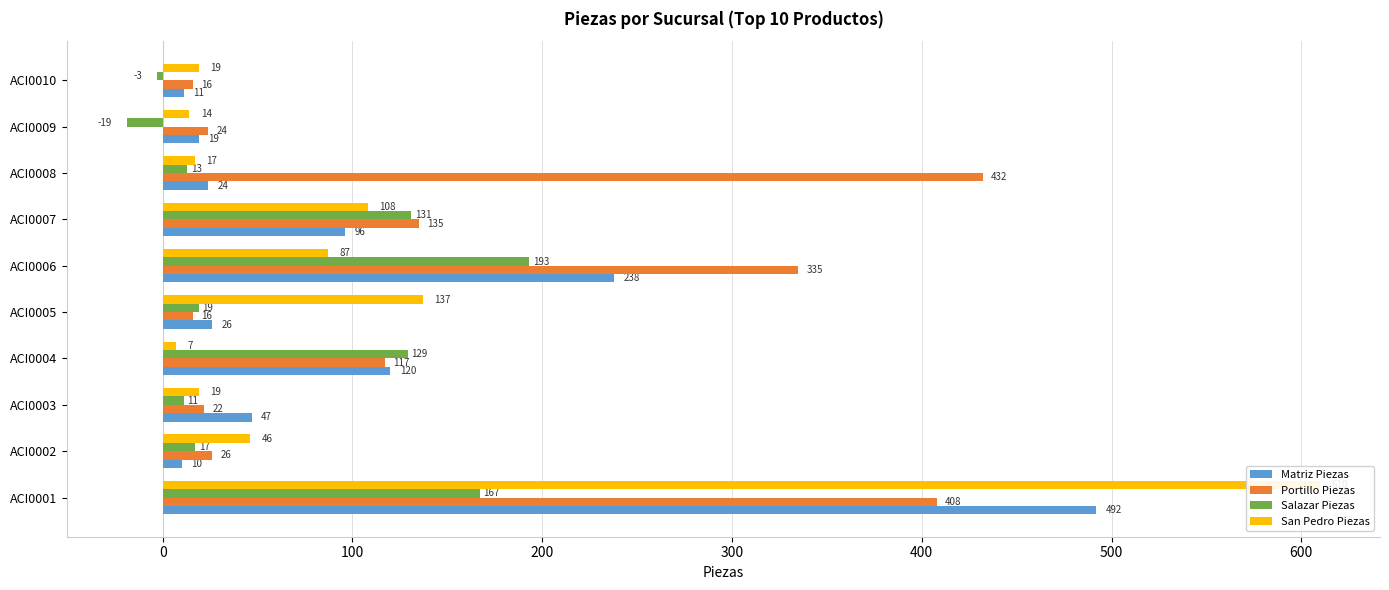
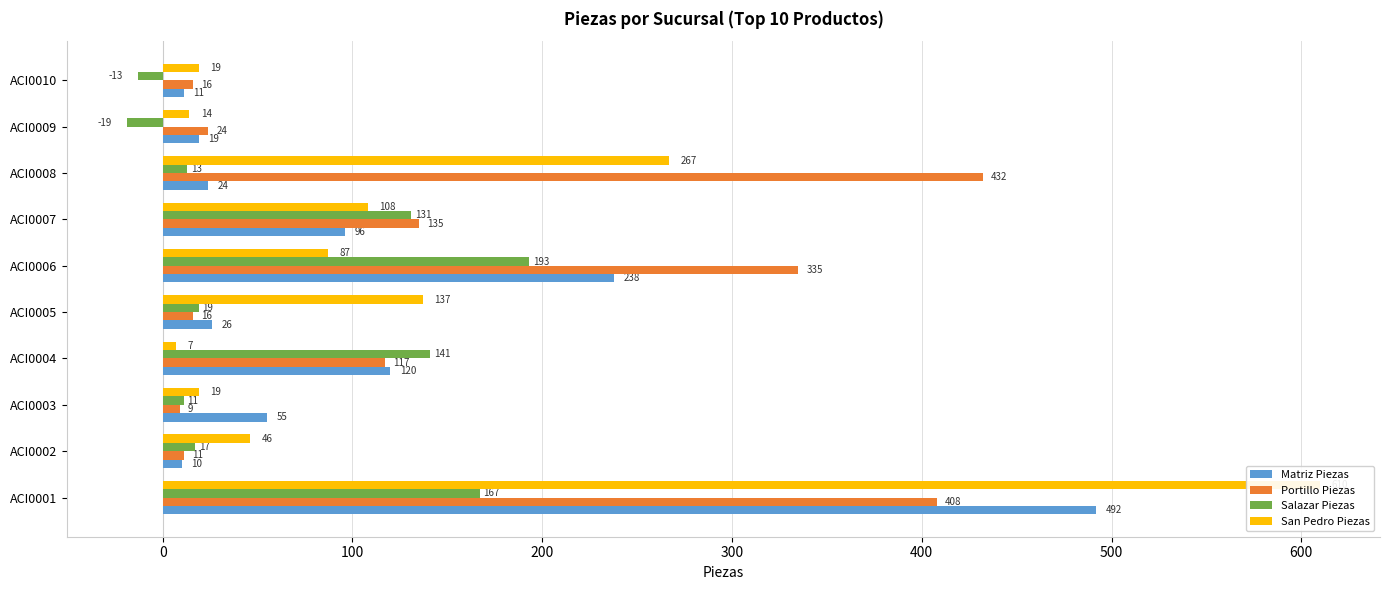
  {
    "Matriz Piezas": {
      "ACI0010": 11,
      "ACI0009": 19,
      "ACI0008": 24,
      "ACI0007": 96,
      "ACI0006": 238,
      "ACI0005": 26,
      "ACI0004": 120,
-     "ACI0003": 47,
+     "ACI0003": 55,
      "ACI0002": 10,
      "ACI0001": 492
    },
    "Portillo Piezas": {
      "ACI0010": 16,
      "ACI0009": 24,
      "ACI0008": 432,
      "ACI0007": 135,
      "ACI0006": 335,
      "ACI0004": 117,
-     "ACI0003": 22,
-     "ACI0002": 26,
+     "ACI0003": 9,
+     "ACI0002": 11,
      "ACI0001": 408
    },
    "Salazar Piezas": {
-     "ACI0010": -3,
+     "ACI0010": -13,
      "ACI0009": -19,
      "ACI0008": 13,
      "ACI0007": 131,
      "ACI0006": 193,
-     "ACI0004": 129,
+     "ACI0004": 141,
      "ACI0003": 11,
      "ACI0002": 17,
      "ACI0001": 167
    },
    "San Pedro Piezas": {
      "ACI0010": 19,
      "ACI0009": 14,
-     "ACI0008": 17,
+     "ACI0008": 267,
      "ACI0007": 108,
      "ACI0006": 87,
      "ACI0005": 137,
      "ACI0004": 7,
      "ACI0003": 19,
      "ACI0002": 46
    }
  }
